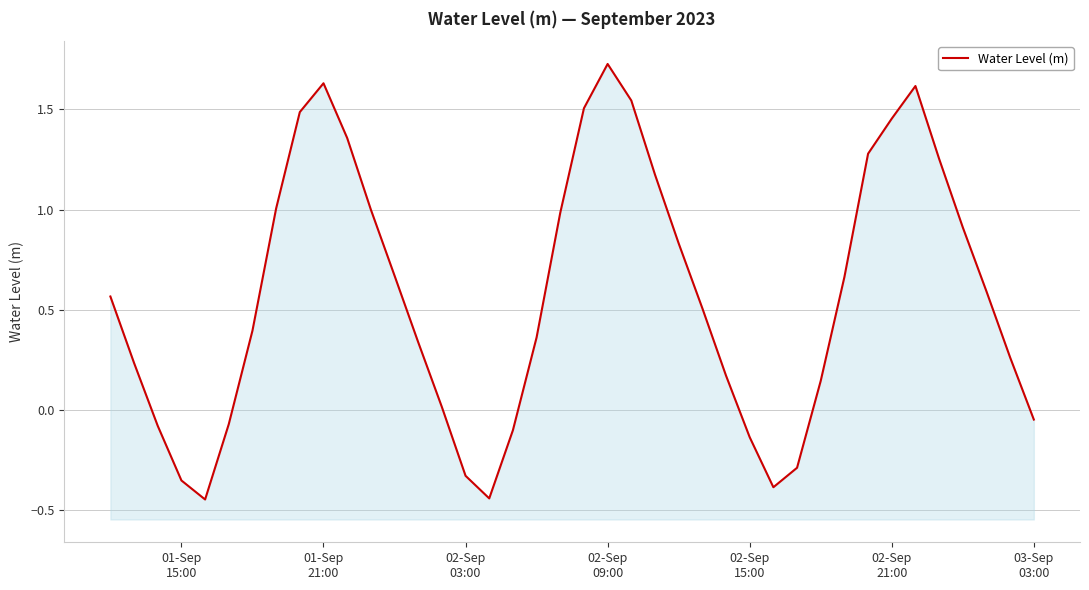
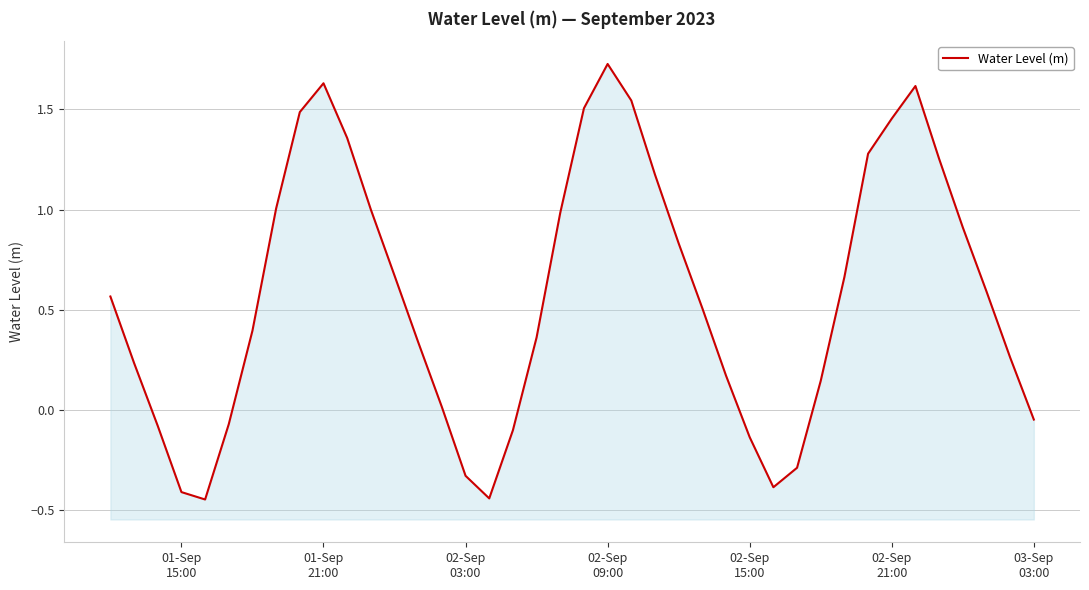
  {
-   "01-Sep 15:00": -0.35,
+   "01-Sep 15:00": -0.41,
    "01-Sep 21:00": 1.63,
    "02-Sep 03:00": -0.33,
    "02-Sep 09:00": 1.73,
    "02-Sep 15:00": -0.14,
    "02-Sep 21:00": 1.45,
    "03-Sep 03:00": -0.05
  }
